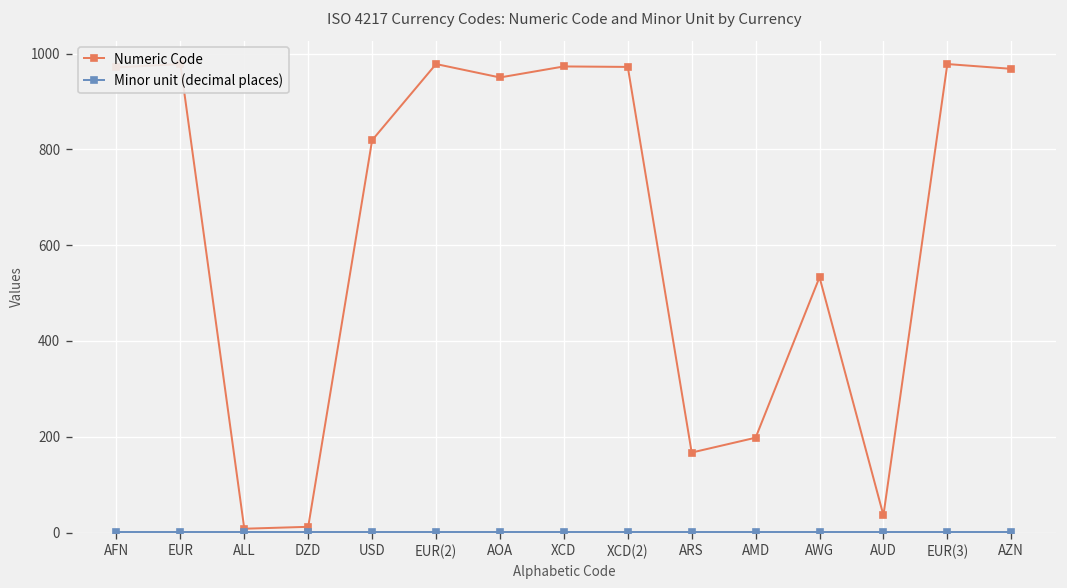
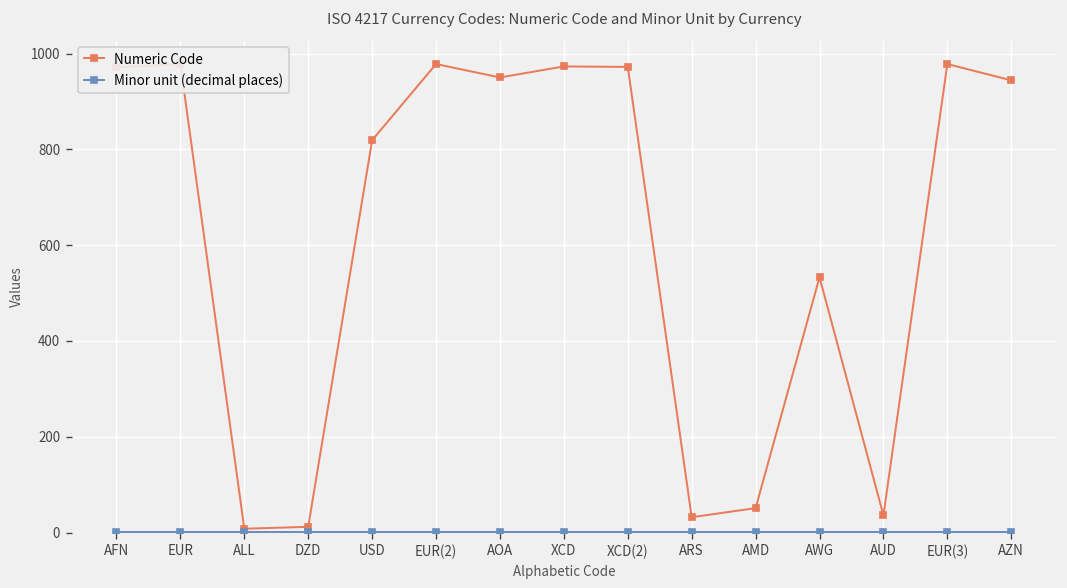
  {
    "Numeric Code": {
      "DZD": 10,
      "USD": 820,
      "EUR(2)": 980,
      "AOA": 950,
      "XCD": 970,
      "XCD(2)": 970,
-     "ARS": 170,
-     "AMD": 200,
+     "ARS": 30,
+     "AMD": 50,
      "AWG": 530,
      "AUD": 40,
      "EUR(3)": 980,
-     "AZN": 970
+     "AZN": 940
    },
    "Minor unit (decimal places)": {
      "AFN": 0,
      "EUR": 0,
      "DZD": 0,
      "USD": 0,
      "EUR(2)": 0,
      "AOA": 0,
      "XCD": 0,
      "XCD(2)": 0,
      "ARS": 0,
      "AMD": 0,
      "AWG": 0,
      "AUD": 0,
      "EUR(3)": 0,
      "AZN": 0
    }
  }
